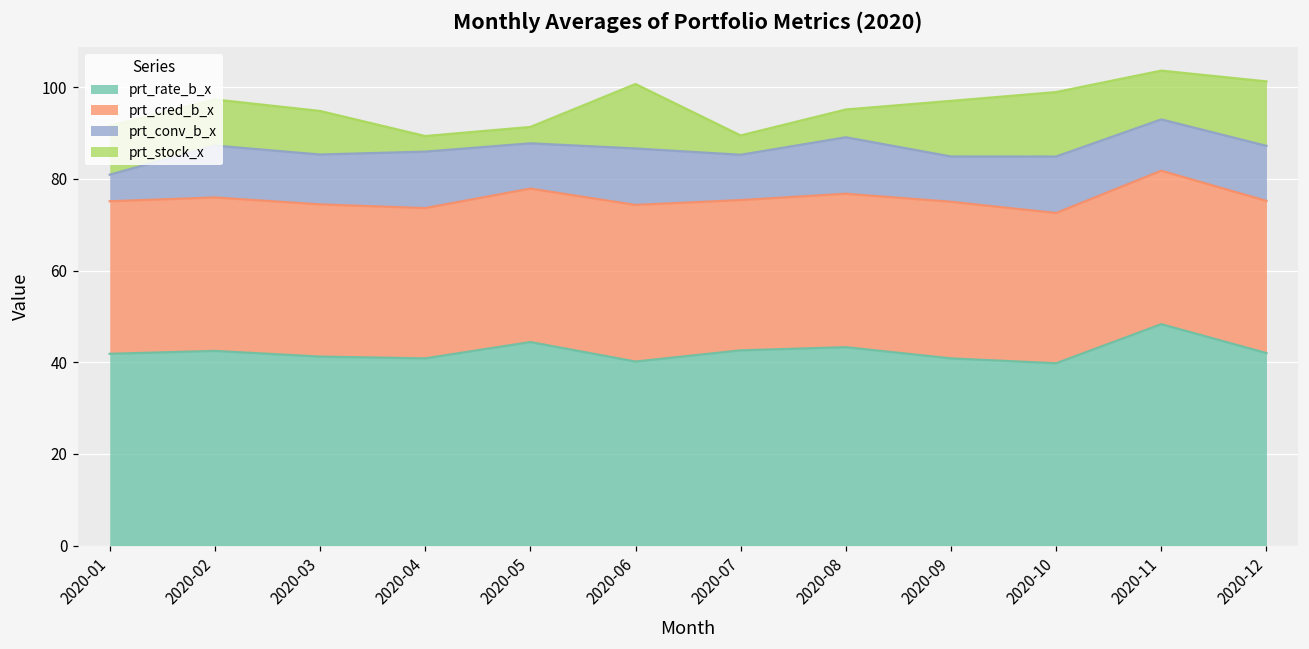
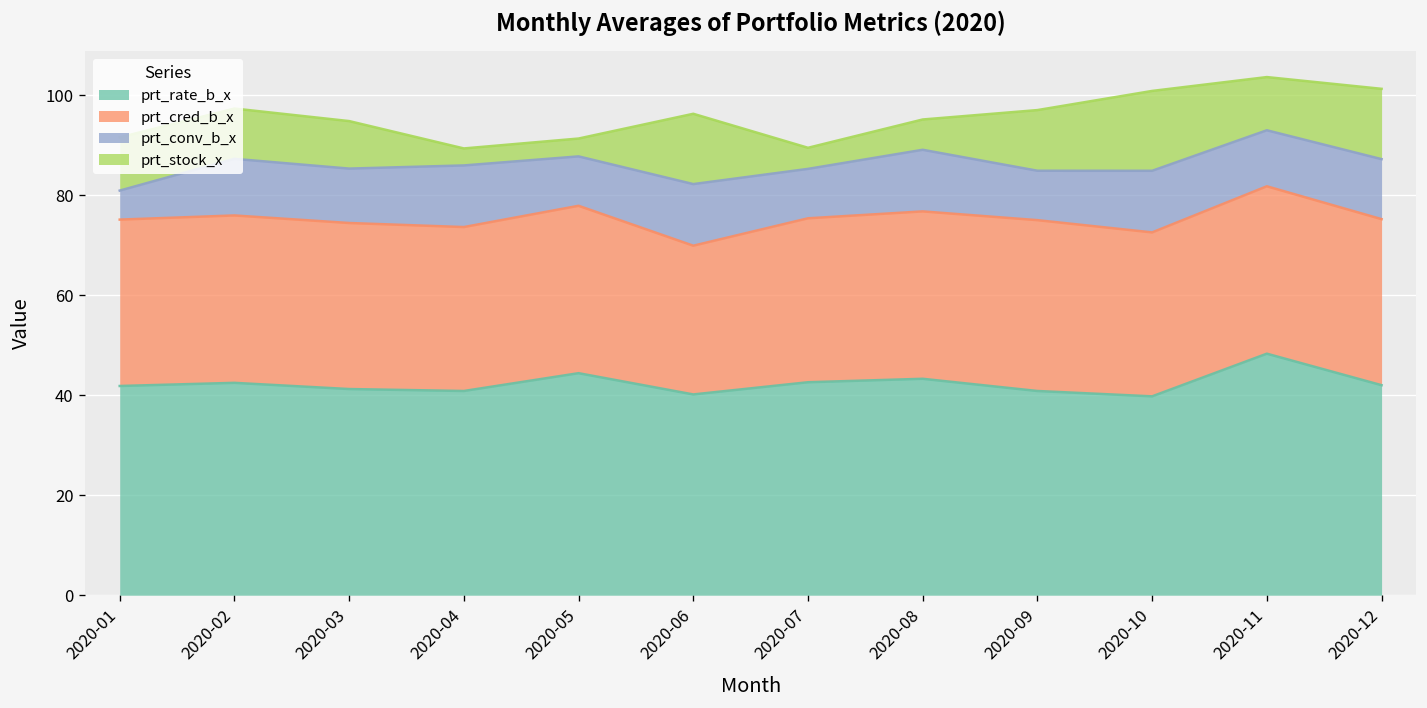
  {
    "prt_rate_b_x": {
      "2020-01": 42,
      "2020-02": 42,
      "2020-03": 41,
      "2020-04": 41,
      "2020-05": 44,
      "2020-06": 40,
      "2020-07": 43,
      "2020-08": 43,
      "2020-09": 41,
      "2020-10": 40,
      "2020-11": 48,
      "2020-12": 42
    },
    "prt_cred_b_x": {
      "2020-01": 33,
      "2020-02": 33,
      "2020-03": 33,
      "2020-04": 33,
      "2020-05": 33,
-     "2020-06": 34,
+     "2020-06": 30,
      "2020-07": 33,
      "2020-08": 33,
      "2020-09": 34,
      "2020-10": 33,
      "2020-11": 33,
      "2020-12": 33
    },
    "prt_conv_b_x": {
      "2020-01": 6,
      "2020-03": 11,
      "2020-04": 12,
      "2020-05": 10,
      "2020-06": 12,
      "2020-07": 10,
      "2020-08": 12,
      "2020-09": 10,
      "2020-10": 12,
      "2020-11": 11,
      "2020-12": 12
    },
    "prt_stock_x": {
      "2020-03": 10,
      "2020-04": 3,
      "2020-05": 4,
      "2020-06": 14,
      "2020-07": 4,
      "2020-08": 6,
      "2020-09": 12,
-     "2020-10": 14,
+     "2020-10": 16,
      "2020-11": 11,
      "2020-12": 14
    }
  }
